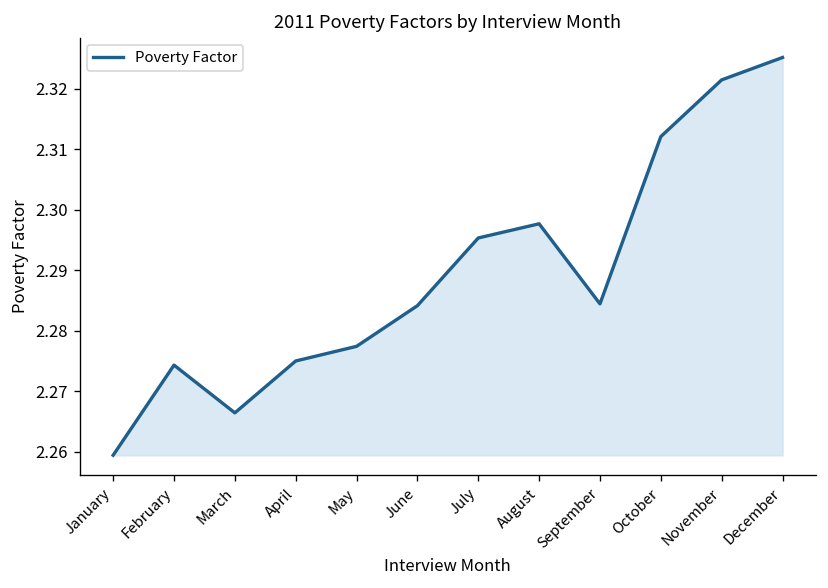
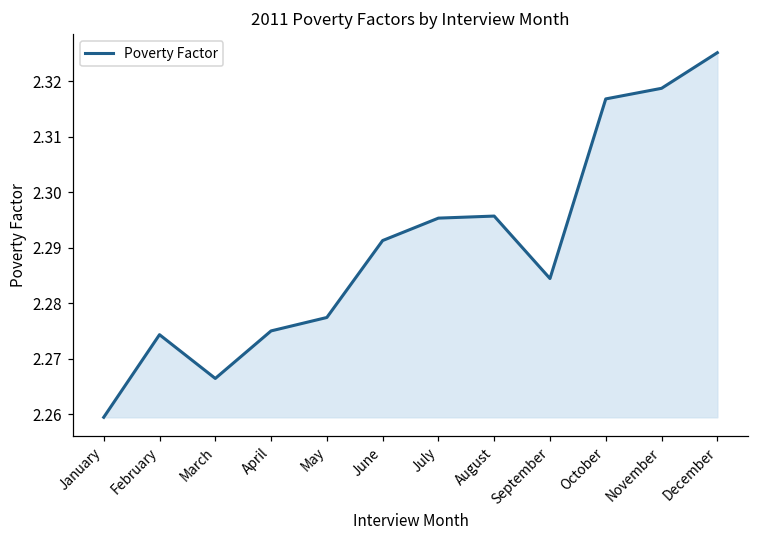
  {
    "January": 2.259,
    "February": 2.274,
    "March": 2.266,
    "April": 2.275,
    "May": 2.277,
-   "June": 2.284,
+   "June": 2.291,
    "July": 2.295,
-   "August": 2.298,
+   "August": 2.296,
    "September": 2.284,
-   "October": 2.312,
-   "November": 2.321,
+   "October": 2.317,
+   "November": 2.319,
    "December": 2.325
  }
